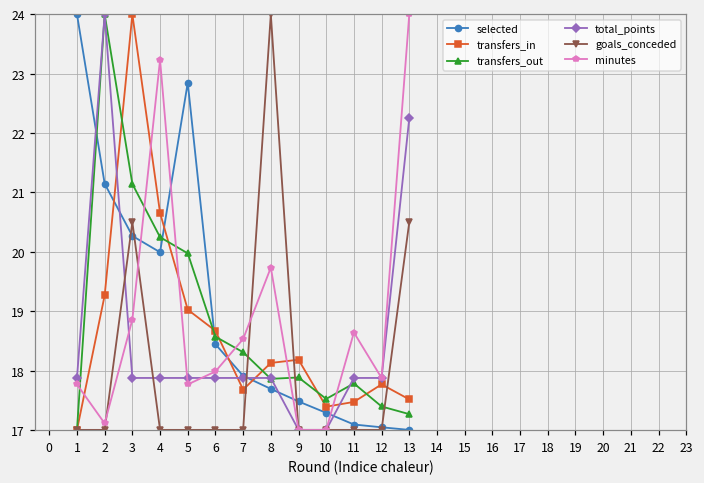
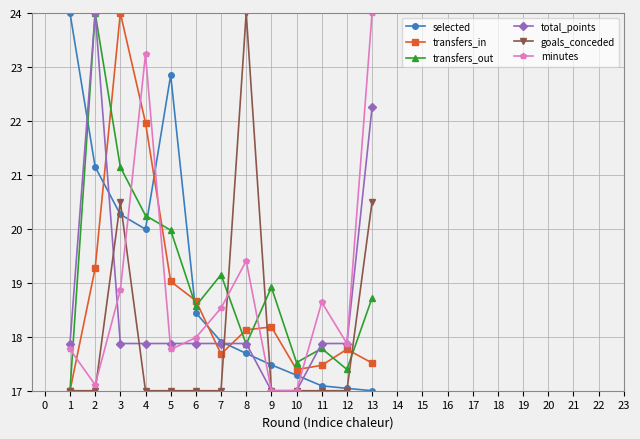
  {
    "selected": {
      "1": 24.0,
      "2": 21.1,
      "3": 20.3,
      "4": 20.0,
      "5": 22.8,
      "6": 18.4,
      "8": 17.7,
      "9": 17.5,
      "10": 17.3,
      "11": 17.1,
      "13": 17.0
    },
    "transfers_in": {
      "2": 19.3,
      "3": 24.0,
-     "4": 20.7,
+     "4": 22.0,
      "5": 19.0,
      "6": 18.7,
      "7": 17.7,
      "8": 18.1,
      "9": 18.2,
      "10": 17.4,
      "11": 17.5,
      "12": 17.8,
      "13": 17.5
    },
    "transfers_out": {
      "3": 21.1,
      "4": 20.2,
      "5": 20.0,
      "6": 18.6,
-     "7": 18.3,
-     "9": 17.9,
+     "7": 19.2,
+     "9": 18.9,
      "10": 17.5,
      "11": 17.8,
      "12": 17.4,
-     "13": 17.3
+     "13": 18.7
    },
    "total_points": {
      "1": 17.9,
      "3": 17.9,
      "4": 17.9,
      "5": 17.9,
      "6": 17.9,
      "11": 17.9,
      "13": 22.3
    },
    "goals_conceded": {
      "2": 17.0,
      "3": 20.5,
      "4": 17.0,
      "5": 17.0,
      "6": 17.0,
      "7": 17.0,
      "8": 24.0,
      "11": 17.0,
      "13": 20.5
    },
    "minutes": {
      "1": 17.8,
      "2": 17.1,
      "3": 18.9,
      "4": 23.2,
      "5": 17.8,
      "6": 18.0,
      "7": 18.5,
-     "8": 19.7,
+     "8": 19.4,
      "11": 18.6,
      "13": 24.0
    }
  }
